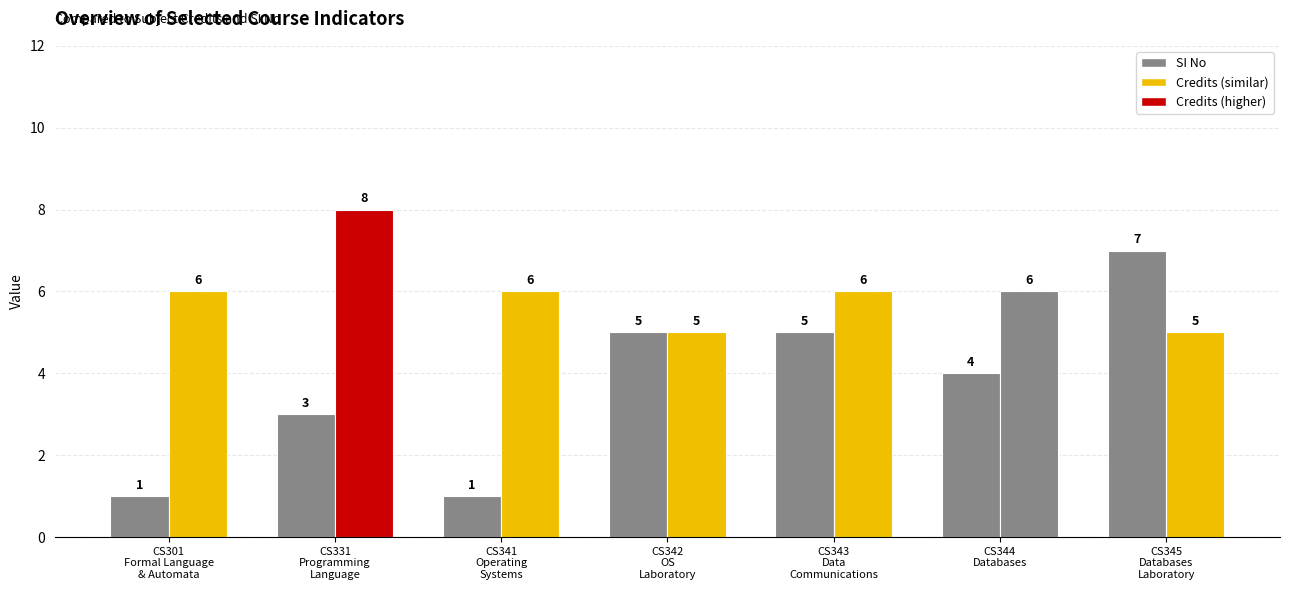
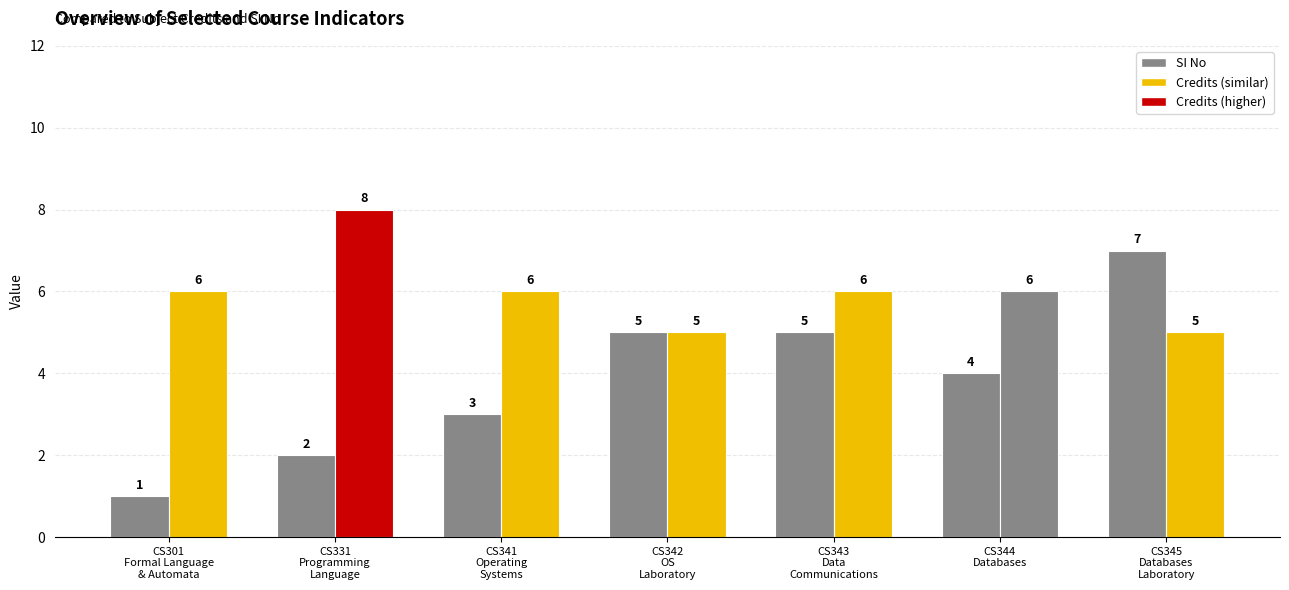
  {
    "SI No": {
      "CS301 Formal Language & Automata": 1,
-     "CS331 Programming Language": 3,
-     "CS341 Operating Systems": 1,
+     "CS331 Programming Language": 2,
+     "CS341 Operating Systems": 3,
      "CS342 OS Laboratory": 5,
      "CS343 Data Communications": 5,
      "CS344 Databases": 4,
      "CS345 Databases Laboratory": 7
    }
  }
